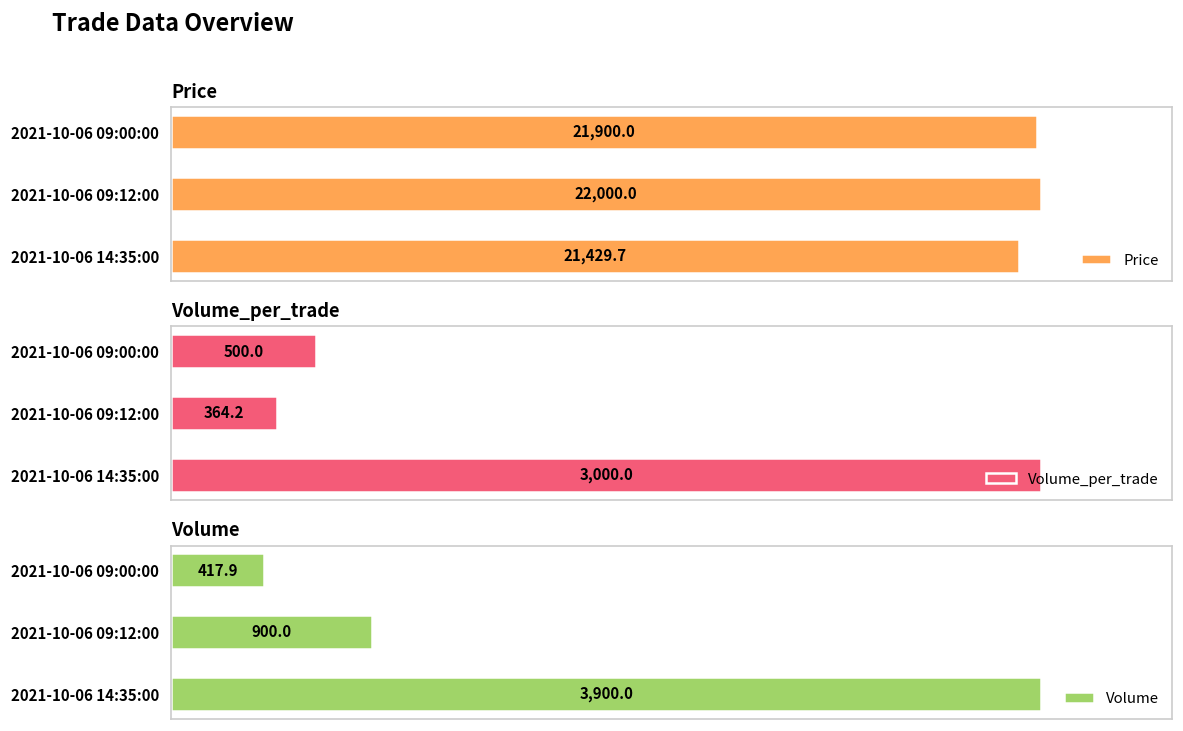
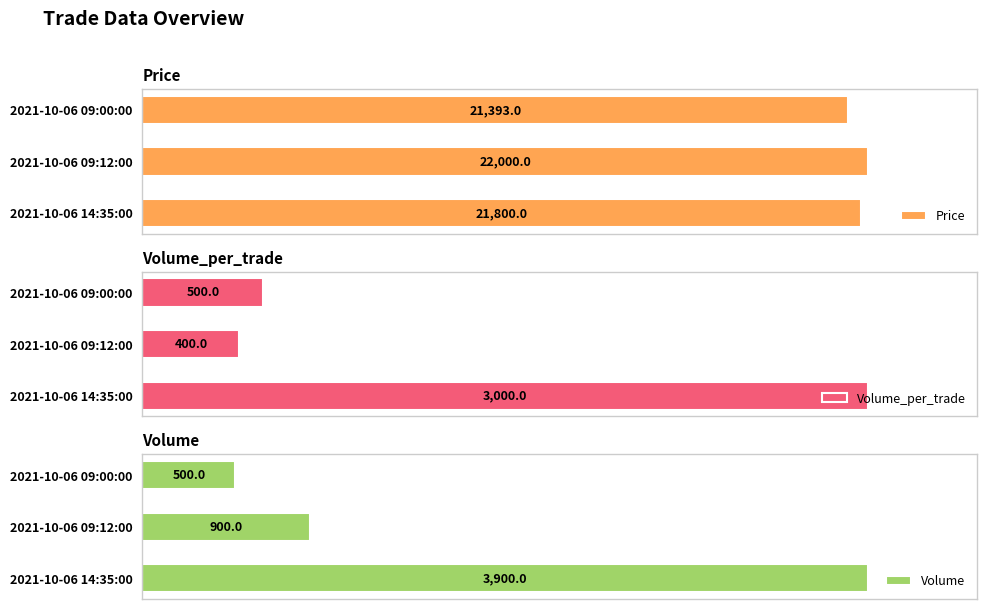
  {
    "Price": {
-     "2021-10-06 09:00:00": "21,900.0",
+     "2021-10-06 09:00:00": "21,393.0",
      "2021-10-06 09:12:00": "22,000.0",
-     "2021-10-06 14:35:00": "21,429.7"
+     "2021-10-06 14:35:00": "21,800.0"
    },
    "Volume_per_trade": {
      "2021-10-06 09:00:00": "500.0",
-     "2021-10-06 09:12:00": "364.2",
+     "2021-10-06 09:12:00": "400.0",
      "2021-10-06 14:35:00": "3,000.0"
    },
    "Volume": {
-     "2021-10-06 09:00:00": "417.9",
+     "2021-10-06 09:00:00": "500.0",
      "2021-10-06 09:12:00": "900.0",
      "2021-10-06 14:35:00": "3,900.0"
    }
  }
